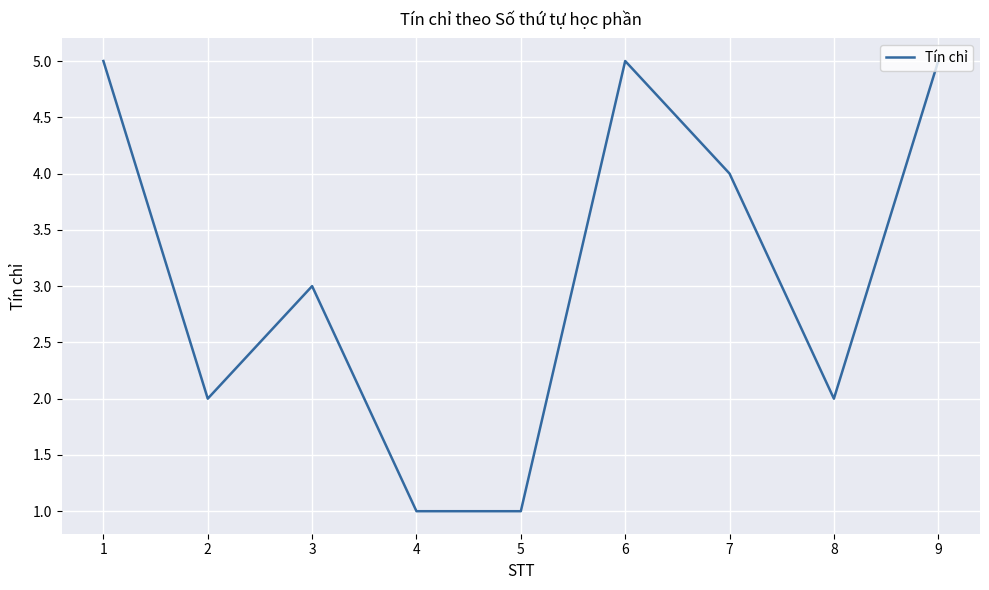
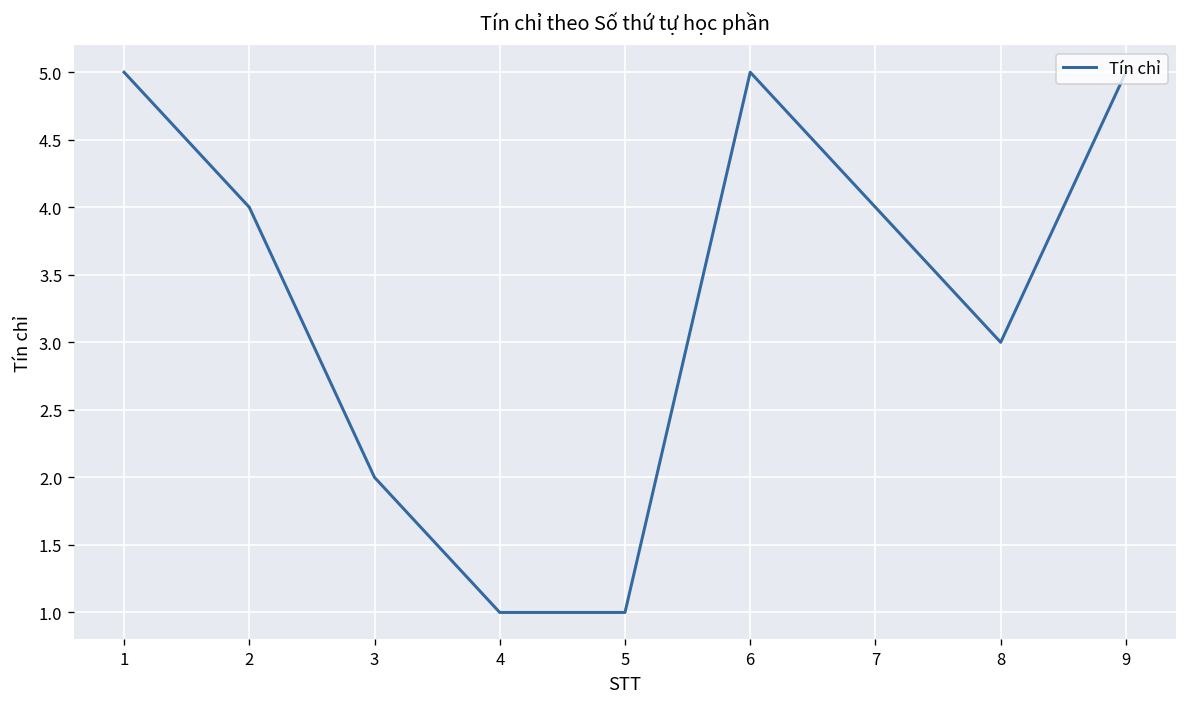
  {
    "1": 5,
-   "2": 2,
-   "3": 3,
+   "2": 4,
+   "3": 2,
    "4": 1,
    "5": 1,
    "6": 5,
    "7": 4,
-   "8": 2
+   "8": 3
  }
